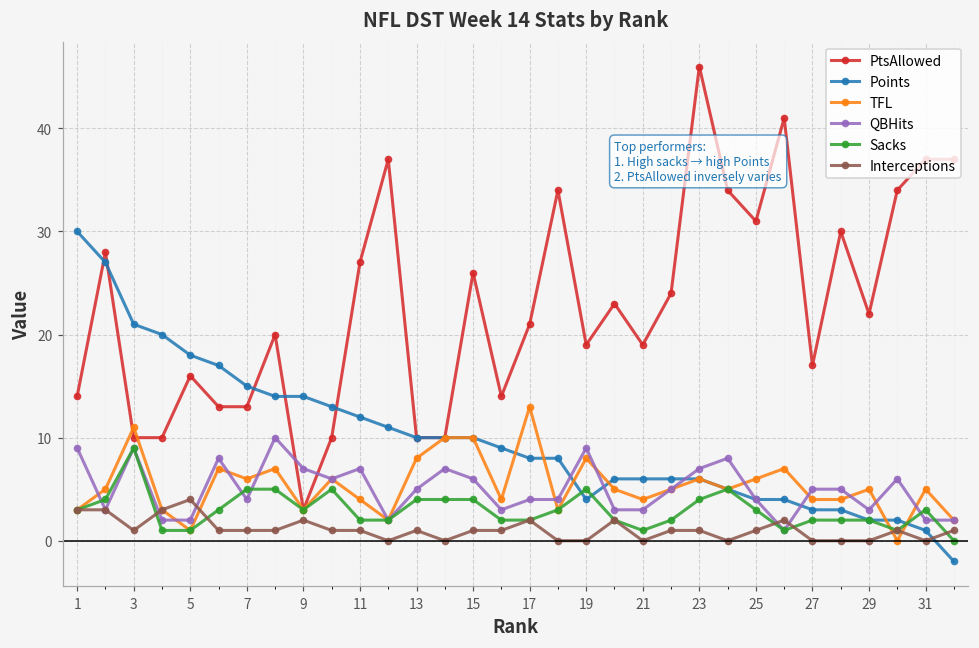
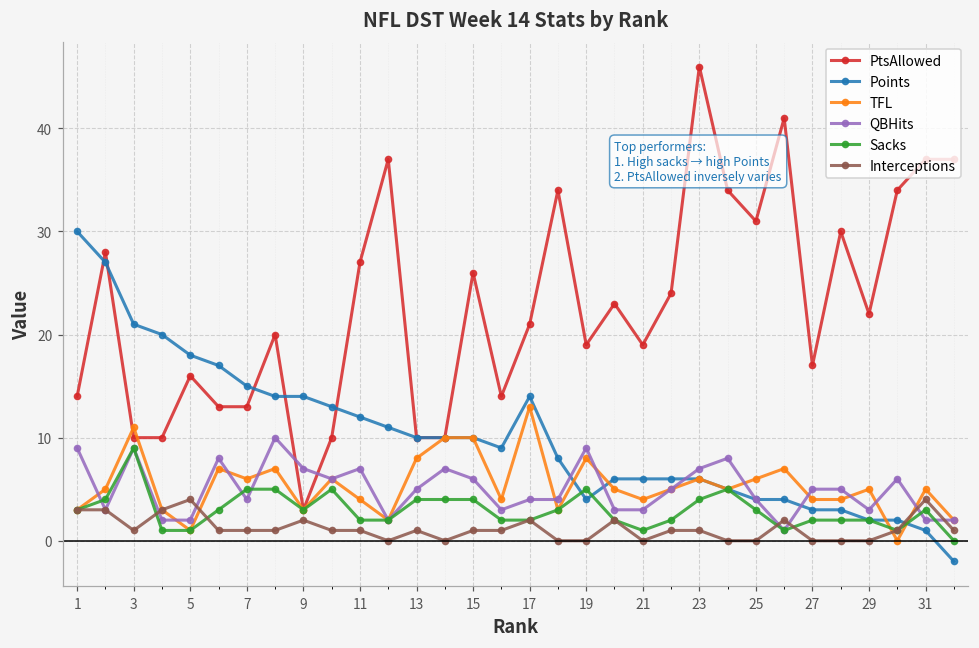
  {
    "PtsAllowed": {
      "1": 14,
      "3": 10,
      "5": 16,
      "7": 13,
      "11": 27,
      "15": 26,
      "17": 21,
      "19": 19,
      "21": 19,
      "23": 46,
      "25": 31,
      "27": 17,
      "29": 22
    },
    "Points": {
      "1": 30,
      "3": 21,
      "5": 18,
      "7": 15,
      "9": 14,
      "11": 12,
-     "17": 8,
+     "17": 14,
      "19": 4,
      "21": 6,
      "27": 3,
      "31": 1
    },
    "TFL": {
      "3": 11,
      "7": 6,
      "11": 4,
      "13": 8,
      "17": 13,
      "19": 8,
      "21": 4,
      "25": 6,
      "27": 4,
      "29": 5,
      "31": 5
    },
    "QBHits": {
      "1": 9,
      "5": 2,
      "7": 4,
      "9": 7,
      "11": 7,
      "13": 5,
      "15": 6,
      "17": 4,
      "19": 9,
      "21": 3,
      "23": 7,
      "27": 5,
      "29": 3,
      "31": 2
    },
    "Sacks": {
      "7": 5,
      "11": 2,
      "13": 4,
      "15": 4,
      "19": 5,
      "21": 1,
      "23": 4,
      "25": 3,
      "27": 2,
      "31": 3
    },
    "Interceptions": {
      "3": 1,
      "5": 4,
      "7": 1,
      "9": 2,
      "11": 1,
      "13": 1,
      "15": 1,
      "19": 0,
      "21": 0,
      "23": 1,
-     "25": 1,
+     "25": 0,
      "27": 0,
      "29": 0,
-     "31": 0
+     "31": 4
    }
  }
